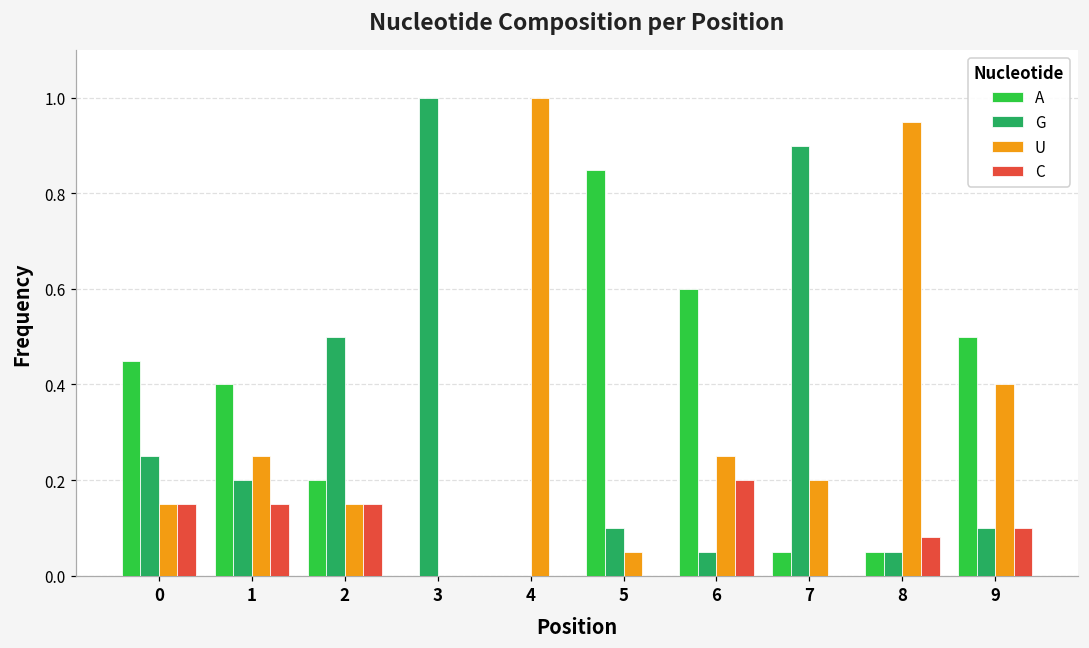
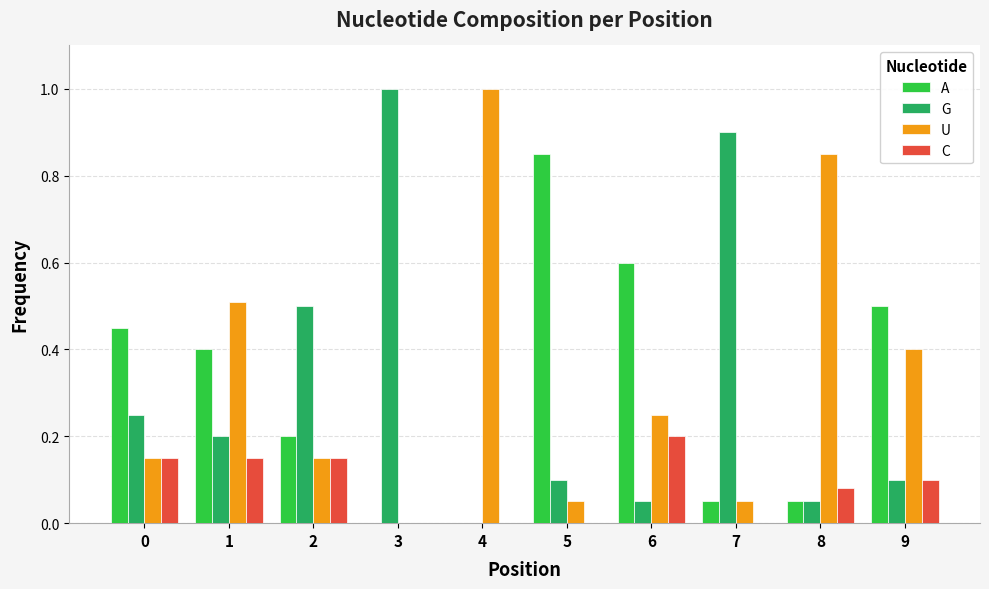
  {
    "U": {
      "0": 0.15,
-     "1": 0.25,
+     "1": 0.51,
      "2": 0.15,
      "3": 0.00,
      "4": 1.00,
      "5": 0.05,
      "6": 0.25,
-     "7": 0.20,
-     "8": 0.95,
+     "7": 0.05,
+     "8": 0.85,
      "9": 0.40
    },
    "C": {
      "0": 0.15,
      "1": 0.15,
      "2": 0.15,
      "3": 0.00,
      "4": 0.00,
      "5": 0.00,
      "6": 0.20,
      "7": 0.00,
      "8": 0.08,
      "9": 0.10
    }
  }
